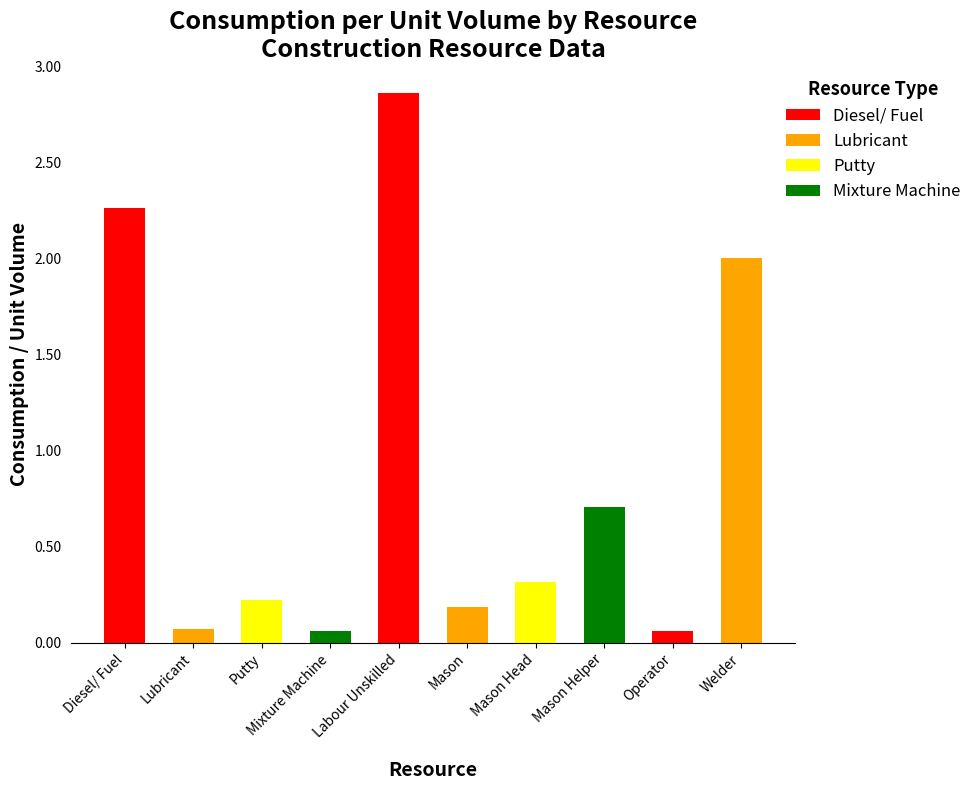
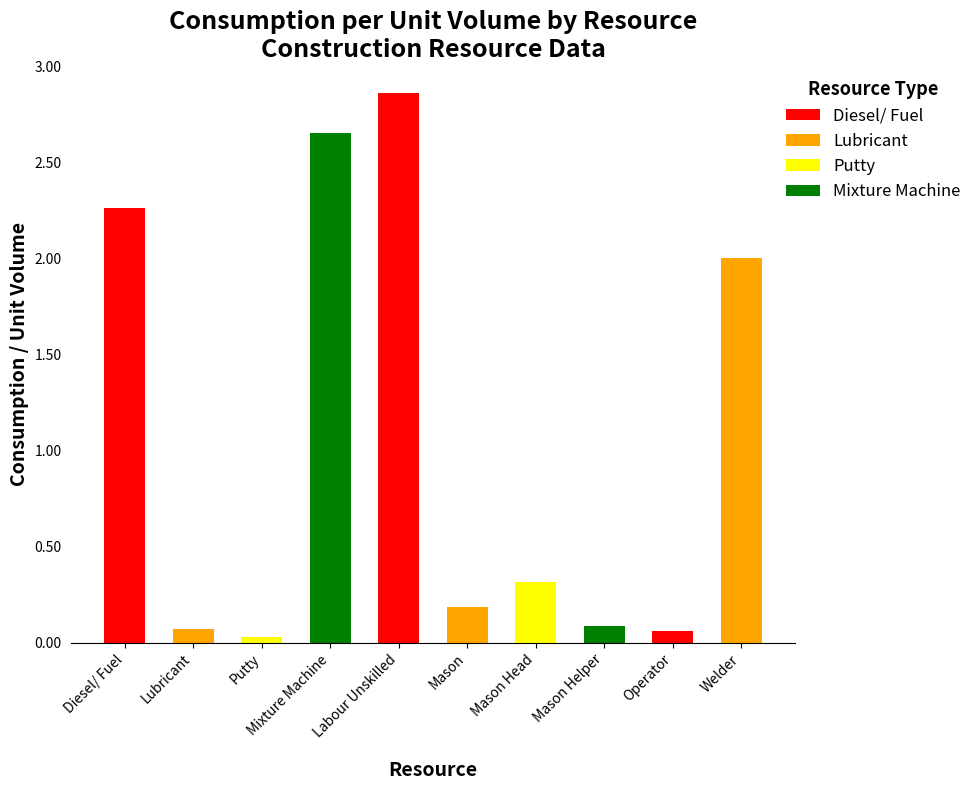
  {
    "Diesel/ Fuel": 2.26,
    "Lubricant": 0.07,
-   "Putty": 0.22,
-   "Mixture Machine": 0.06,
+   "Putty": 0.03,
+   "Mixture Machine": 2.65,
    "Labour Unskilled": 2.86,
    "Mason": 0.19,
    "Mason Head": 0.32,
-   "Mason Helper": 0.70,
+   "Mason Helper": 0.09,
    "Operator": 0.06,
    "Welder": 2.00
  }
